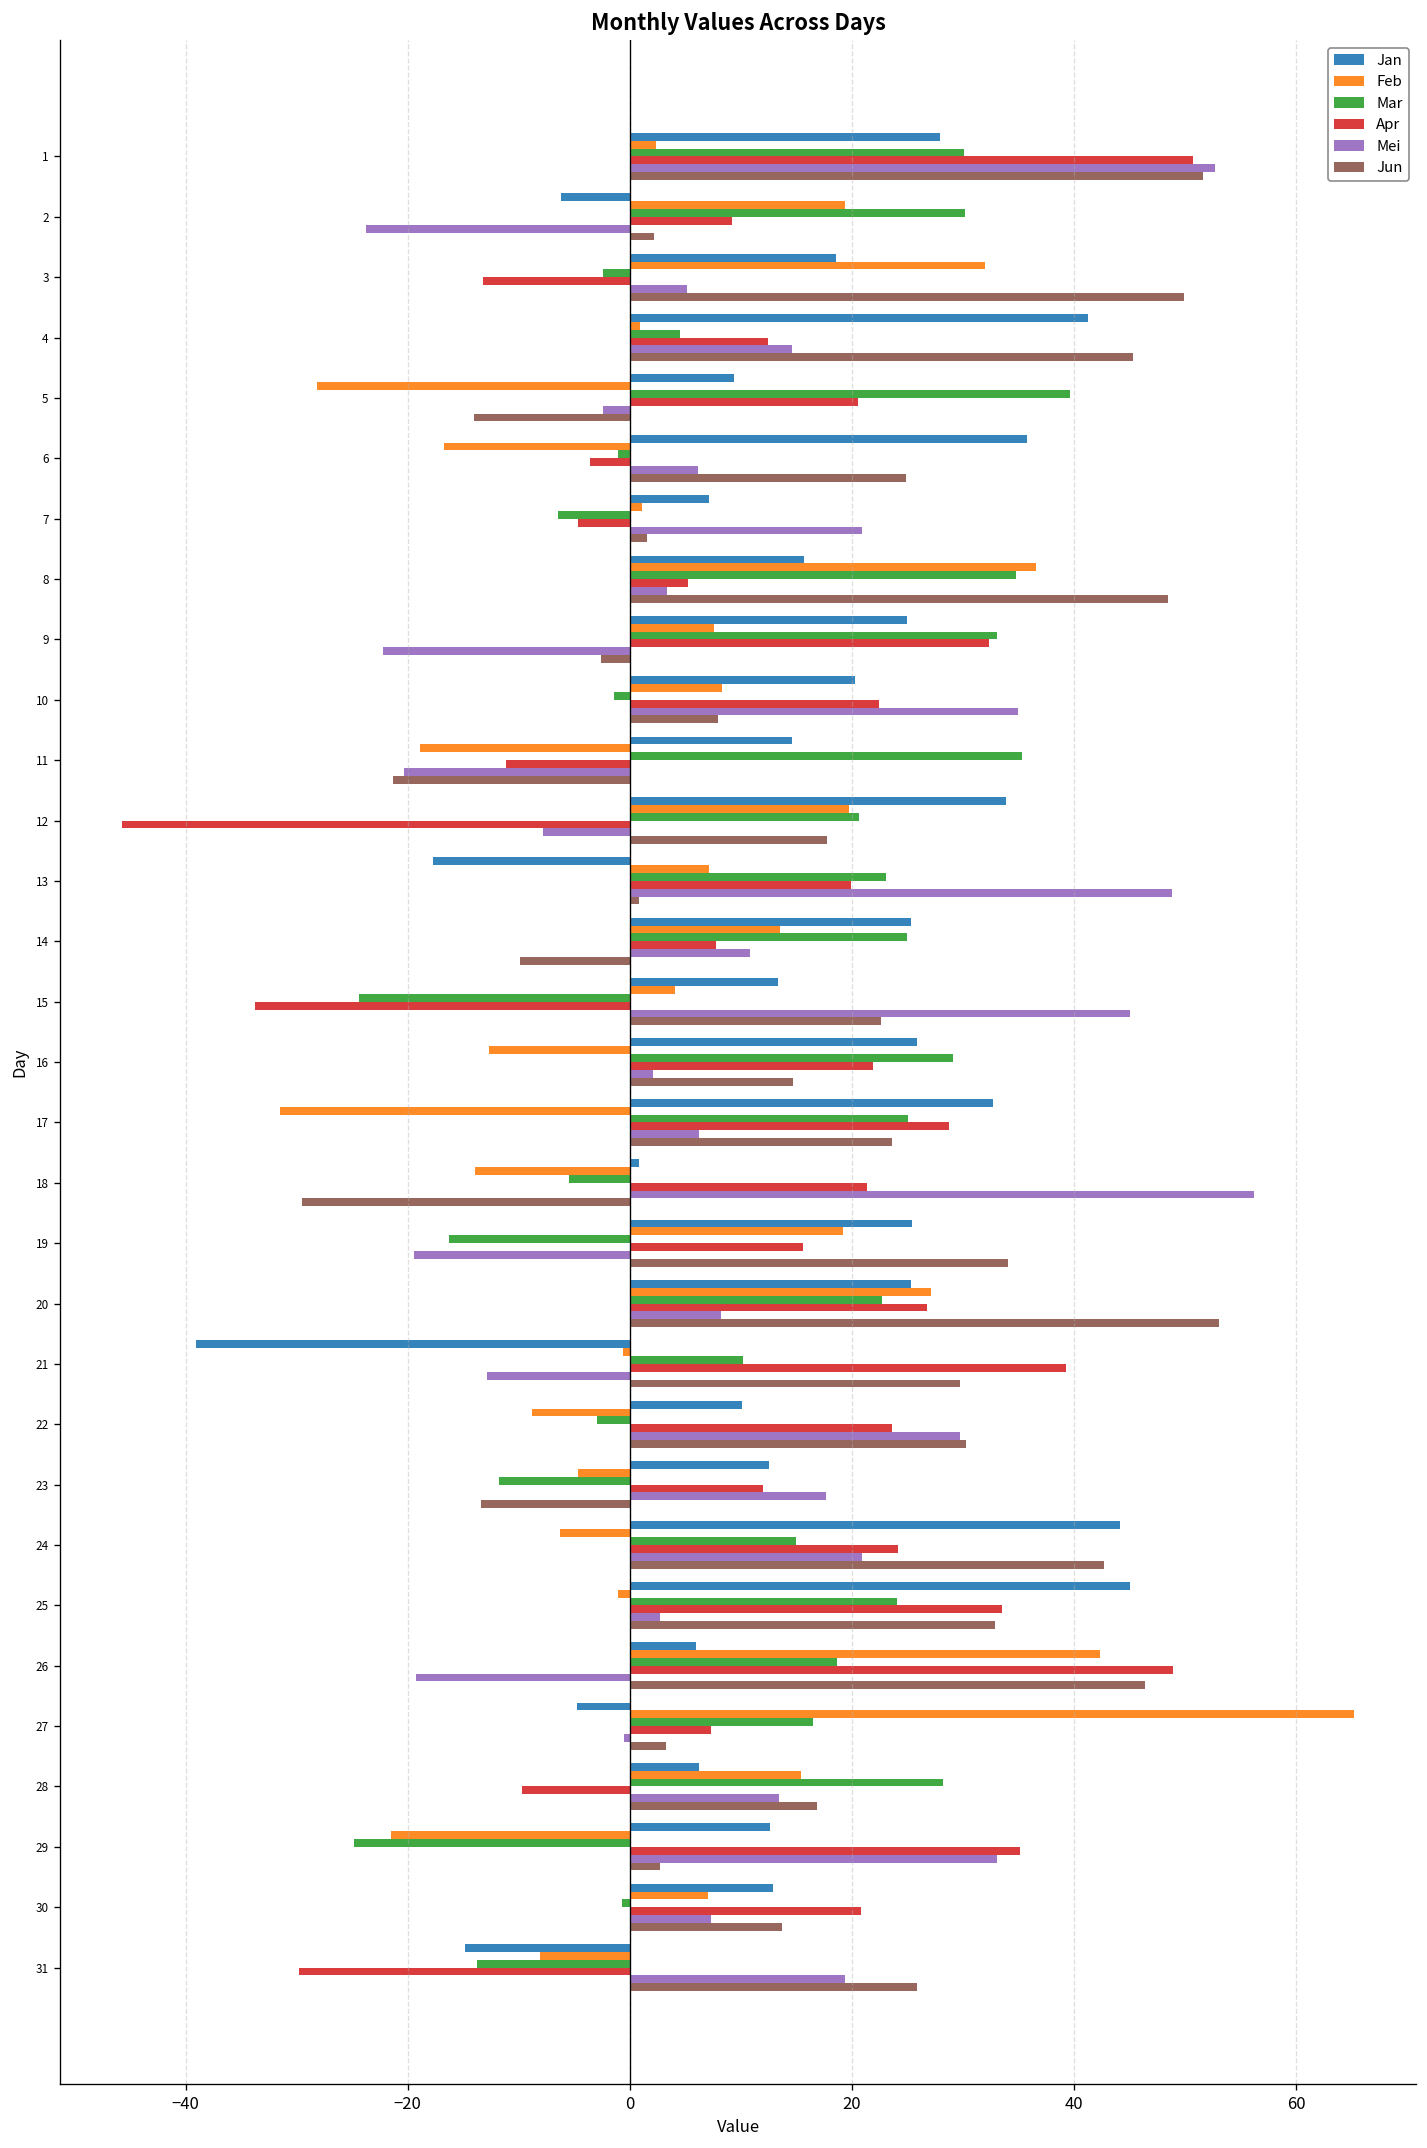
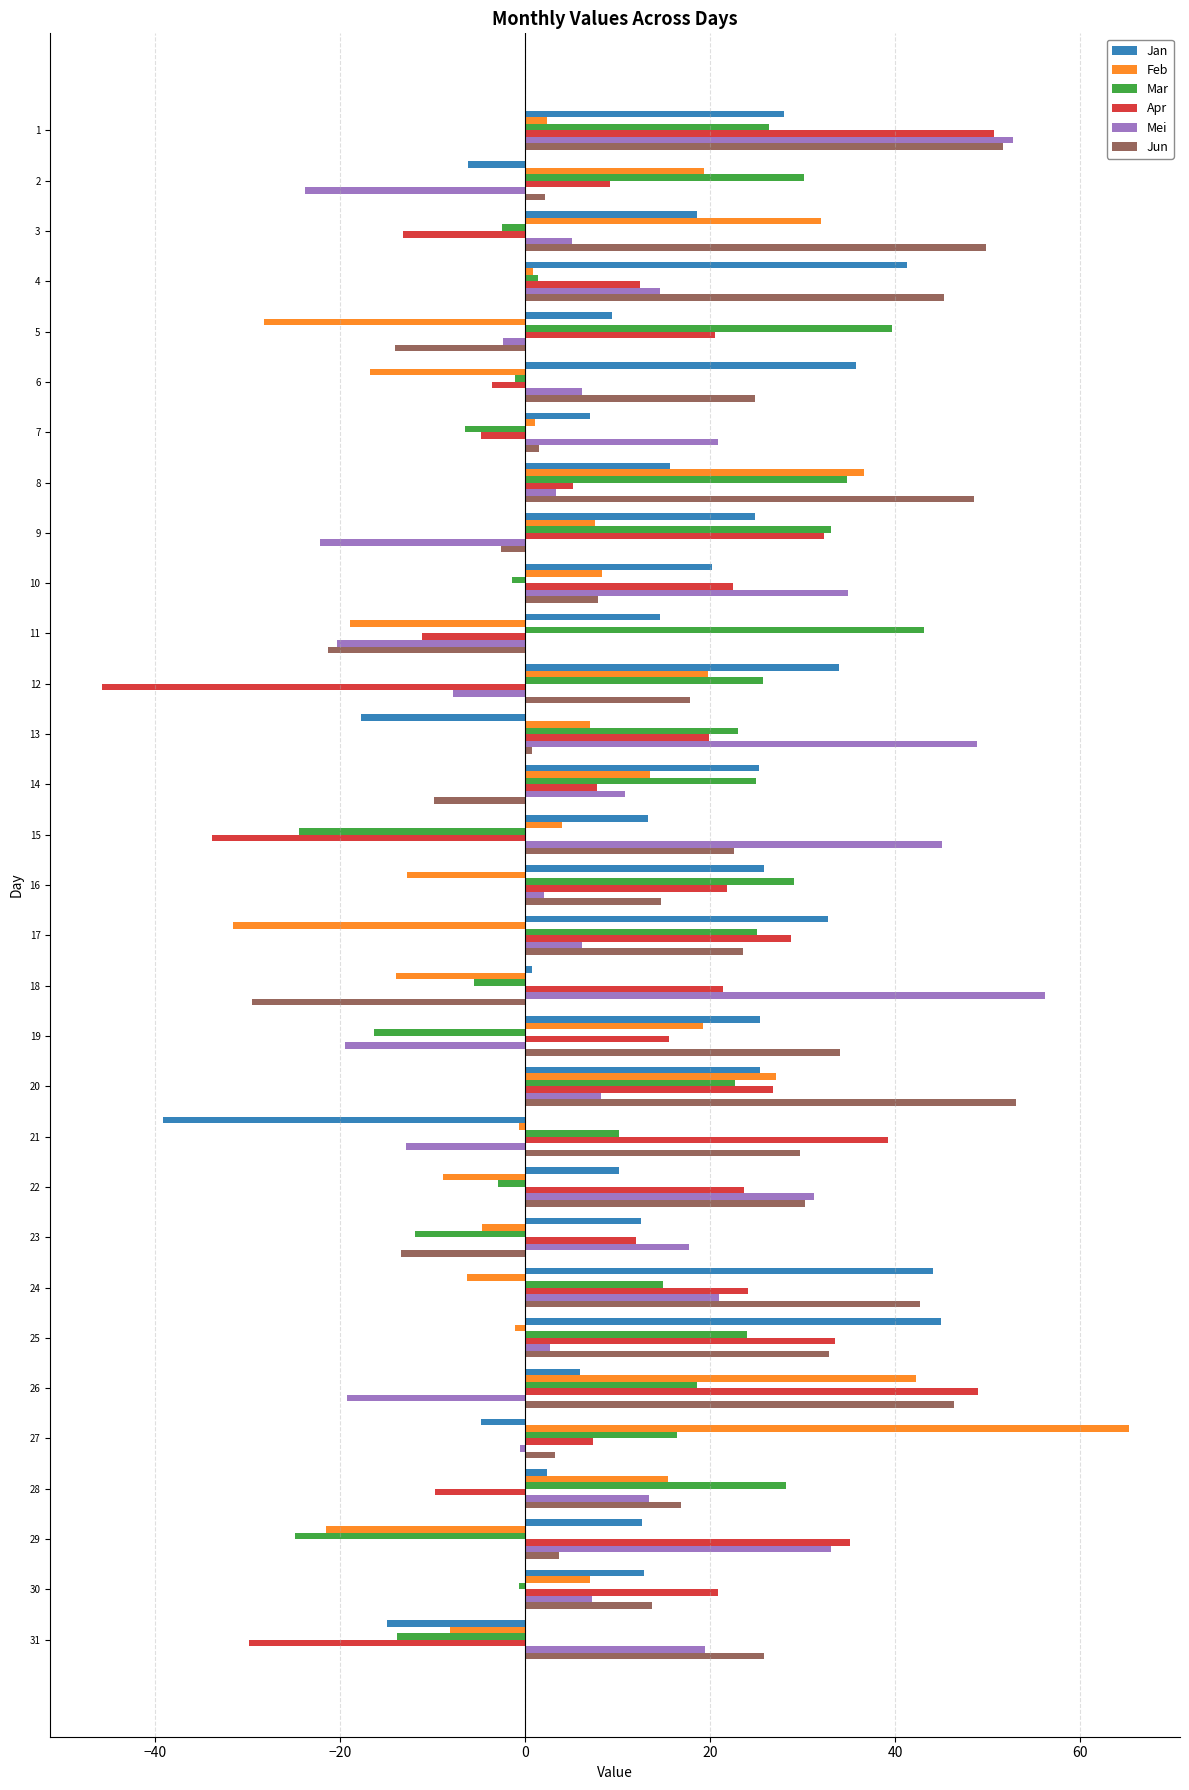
  {
    "Jan": {
      "1": 28,
      "2": -6,
      "3": 19,
      "4": 41,
      "5": 9,
      "6": 36,
      "7": 7,
      "8": 16,
      "9": 25,
      "10": 20,
      "11": 15,
      "12": 34,
      "13": -18,
      "14": 25,
      "15": 13,
      "16": 26,
      "17": 33,
      "18": 1,
      "19": 25,
      "20": 25,
      "21": -39,
      "22": 10,
      "23": 13,
      "24": 44,
      "25": 45,
      "26": 6,
      "27": -5,
-     "28": 6,
+     "28": 2,
      "29": 13,
      "30": 13,
      "31": -15
    },
    "Feb": {
      "1": 2,
      "2": 19,
      "3": 32,
      "4": 1,
      "5": -28,
      "6": -17,
      "7": 1,
      "8": 37,
      "9": 8,
      "10": 8,
      "11": -19,
      "12": 20,
      "13": 7,
      "14": 14,
      "15": 4,
      "16": -13,
      "17": -31,
      "18": -14,
      "19": 19,
      "20": 27,
      "21": -1,
      "22": -9,
      "23": -5,
      "24": -6,
      "25": -1,
      "26": 42,
      "27": 65,
      "28": 15,
      "29": -21,
      "30": 7,
      "31": -8
    },
    "Mar": {
-     "1": 30,
+     "1": 26,
      "2": 30,
      "3": -2,
-     "4": 4,
+     "4": 1,
      "5": 40,
      "6": -1,
      "7": -6,
      "8": 35,
      "9": 33,
      "10": -1,
-     "11": 35,
-     "12": 21,
+     "11": 43,
+     "12": 26,
      "13": 23,
      "14": 25,
      "15": -24,
      "16": 29,
      "17": 25,
      "18": -5,
      "19": -16,
      "20": 23,
      "21": 10,
      "22": -3,
      "23": -12,
      "24": 15,
      "25": 24,
      "26": 19,
      "27": 16,
      "28": 28,
      "29": -25,
      "30": -1,
      "31": -14
    },
    "Apr": {
      "1": 51,
      "2": 9,
      "3": -13,
      "4": 12,
      "5": 21,
      "6": -4,
      "7": -5,
      "8": 5,
      "9": 32,
      "10": 22,
      "11": -11,
      "12": -46,
      "13": 20,
      "14": 8,
      "15": -34,
      "16": 22,
      "17": 29,
      "18": 21,
      "19": 16,
      "20": 27,
      "21": 39,
      "22": 24,
      "23": 12,
      "24": 24,
      "25": 34,
      "26": 49,
      "27": 7,
      "28": -10,
      "29": 35,
      "30": 21,
      "31": -30
    },
    "Mei": {
      "1": 53,
      "2": -24,
      "3": 5,
      "4": 15,
      "5": -2,
      "6": 6,
      "7": 21,
      "8": 3,
      "9": -22,
      "10": 35,
      "11": -20,
      "12": -8,
      "13": 49,
      "14": 11,
      "15": 45,
      "16": 2,
      "17": 6,
      "18": 56,
      "19": -19,
      "20": 8,
      "21": -13,
-     "22": 30,
+     "22": 31,
      "23": 18,
      "24": 21,
      "25": 3,
      "26": -19,
      "27": -1,
      "28": 13,
      "29": 33,
      "30": 7,
      "31": 19
    },
    "Jun": {
      "1": 52,
      "2": 2,
      "3": 50,
      "4": 45,
      "5": -14,
      "6": 25,
      "7": 2,
      "8": 48,
      "9": -3,
      "10": 8,
      "11": -21,
      "12": 18,
      "13": 1,
      "14": -10,
      "15": 23,
      "16": 15,
      "17": 24,
      "18": -30,
      "19": 34,
      "20": 53,
      "21": 30,
      "22": 30,
      "23": -13,
      "24": 43,
      "25": 33,
      "26": 46,
      "27": 3,
      "28": 17,
-     "29": 3,
+     "29": 4,
      "30": 14,
      "31": 26
    }
  }
